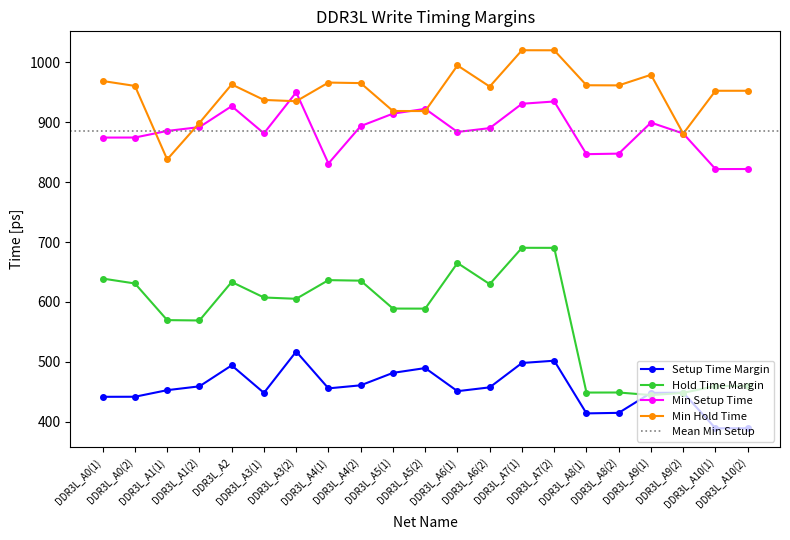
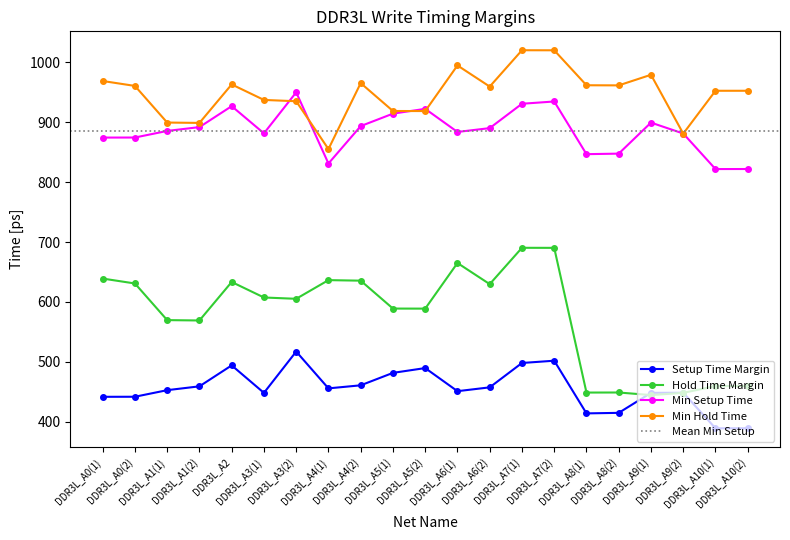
  {
    "Setup Time Margin": {
      "DDR3L_A0(1)": 440,
      "DDR3L_A0(2)": 440,
      "DDR3L_A1(1)": 450,
      "DDR3L_A1(2)": 460,
      "DDR3L_A2": 490,
      "DDR3L_A3(1)": 450,
      "DDR3L_A3(2)": 520,
      "DDR3L_A4(1)": 460,
      "DDR3L_A4(2)": 460,
      "DDR3L_A5(1)": 480,
      "DDR3L_A5(2)": 490,
      "DDR3L_A6(1)": 450,
      "DDR3L_A6(2)": 460,
      "DDR3L_A7(1)": 500,
      "DDR3L_A7(2)": 500,
      "DDR3L_A8(1)": 410,
      "DDR3L_A8(2)": 410
    },
    "Hold Time Margin": {
      "DDR3L_A0(1)": 640,
      "DDR3L_A0(2)": 630,
      "DDR3L_A1(1)": 570,
      "DDR3L_A1(2)": 570,
      "DDR3L_A2": 630,
      "DDR3L_A3(1)": 610,
      "DDR3L_A3(2)": 610,
      "DDR3L_A4(1)": 640,
      "DDR3L_A4(2)": 640,
      "DDR3L_A5(1)": 590,
      "DDR3L_A5(2)": 590,
      "DDR3L_A6(1)": 670,
      "DDR3L_A6(2)": 630,
      "DDR3L_A7(1)": 690,
      "DDR3L_A7(2)": 690,
      "DDR3L_A8(1)": 450,
      "DDR3L_A8(2)": 450
    },
    "Min Setup Time": {
      "DDR3L_A0(1)": 870,
      "DDR3L_A0(2)": 870,
      "DDR3L_A1(1)": 890,
      "DDR3L_A1(2)": 890,
      "DDR3L_A2": 930,
      "DDR3L_A3(1)": 880,
      "DDR3L_A3(2)": 950,
      "DDR3L_A4(1)": 830,
      "DDR3L_A4(2)": 890,
      "DDR3L_A5(1)": 910,
      "DDR3L_A6(1)": 880,
      "DDR3L_A6(2)": 890,
      "DDR3L_A7(1)": 930,
      "DDR3L_A7(2)": 930,
      "DDR3L_A8(1)": 850,
      "DDR3L_A8(2)": 850,
      "DDR3L_A9(1)": 900,
      "DDR3L_A10(1)": 820,
      "DDR3L_A10(2)": 820
    },
    "Min Hold Time": {
      "DDR3L_A0(1)": 970,
      "DDR3L_A0(2)": 960,
-     "DDR3L_A1(1)": 840,
+     "DDR3L_A1(1)": 900,
      "DDR3L_A1(2)": 900,
      "DDR3L_A2": 960,
      "DDR3L_A3(1)": 940,
      "DDR3L_A3(2)": 940,
-     "DDR3L_A4(1)": 970,
+     "DDR3L_A4(1)": 860,
      "DDR3L_A4(2)": 970,
      "DDR3L_A5(1)": 920,
      "DDR3L_A6(1)": 1000,
      "DDR3L_A6(2)": 960,
      "DDR3L_A7(1)": 1020,
      "DDR3L_A7(2)": 1020,
      "DDR3L_A8(1)": 960,
      "DDR3L_A8(2)": 960,
      "DDR3L_A9(1)": 980,
      "DDR3L_A10(1)": 950,
      "DDR3L_A10(2)": 950
    }
  }
